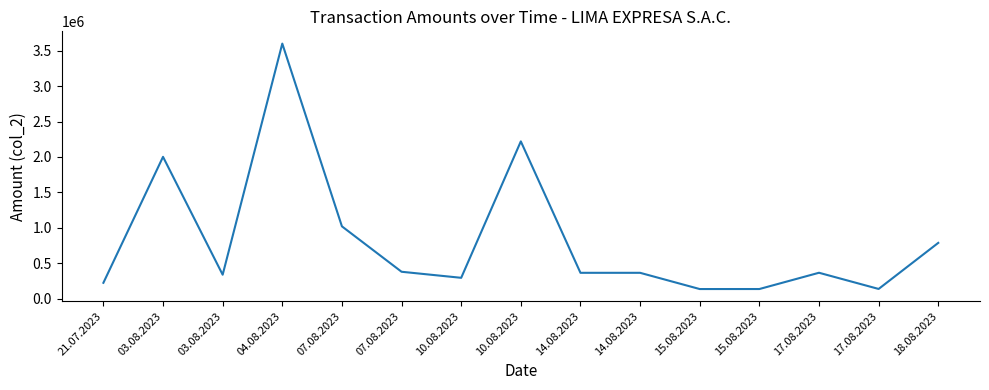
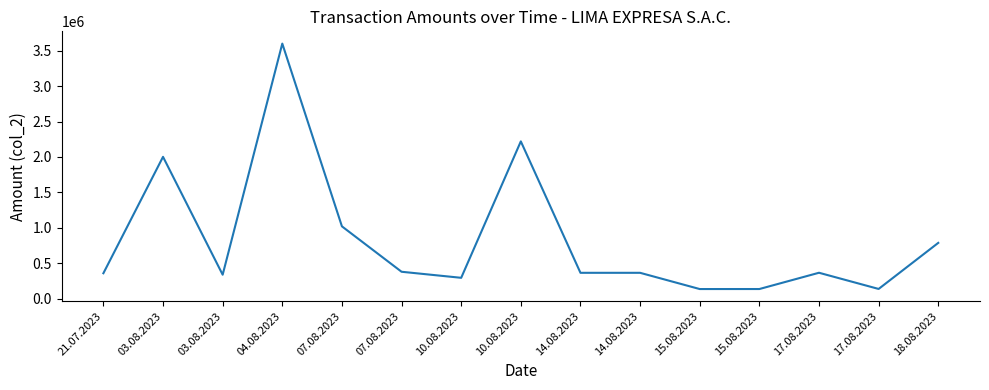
  {
-   "21.07.2023": 200000,
+   "21.07.2023": 400000,
    "04.08.2023": 3600000,
    "18.08.2023": 800000
  }
